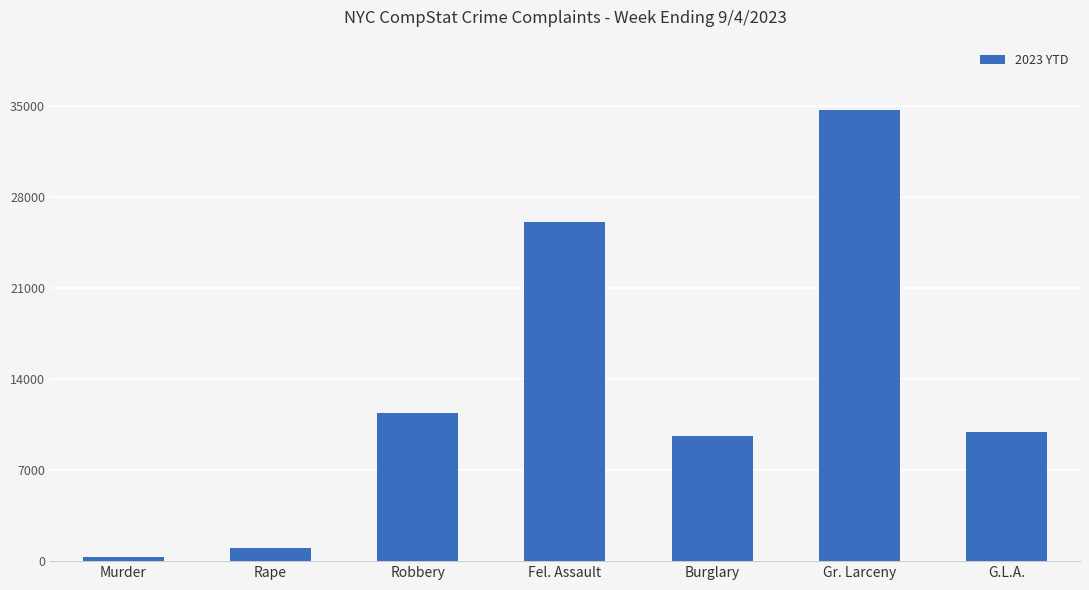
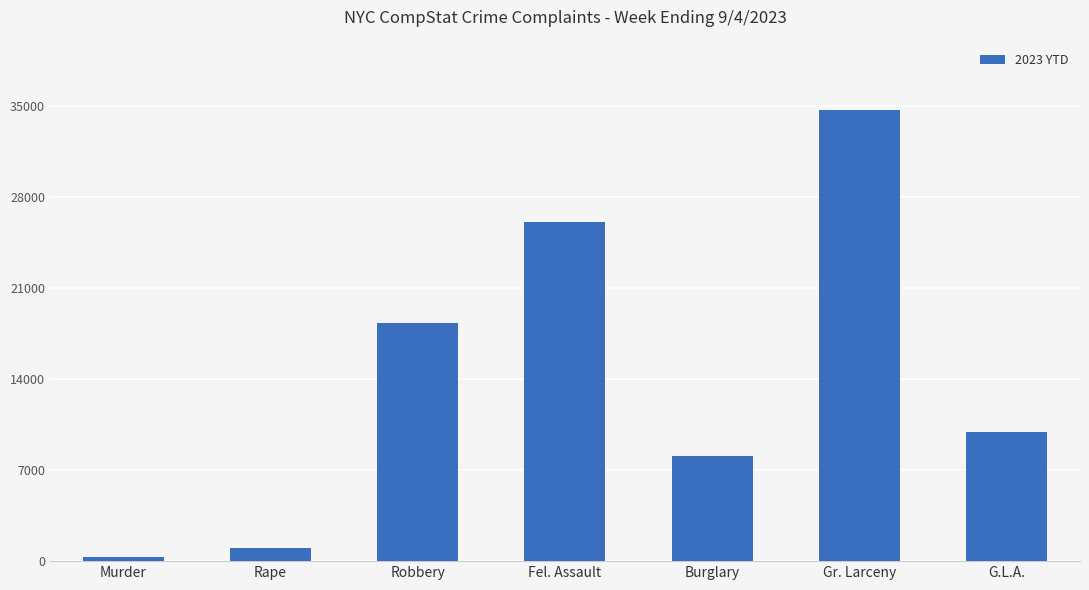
  {
    "Murder": 300,
    "Rape": 1000,
-   "Robbery": 11400,
+   "Robbery": 18300,
    "Fel. Assault": 26100,
-   "Burglary": 9600,
+   "Burglary": 8100,
    "Gr. Larceny": 34700,
    "G.L.A.": 10000
  }
